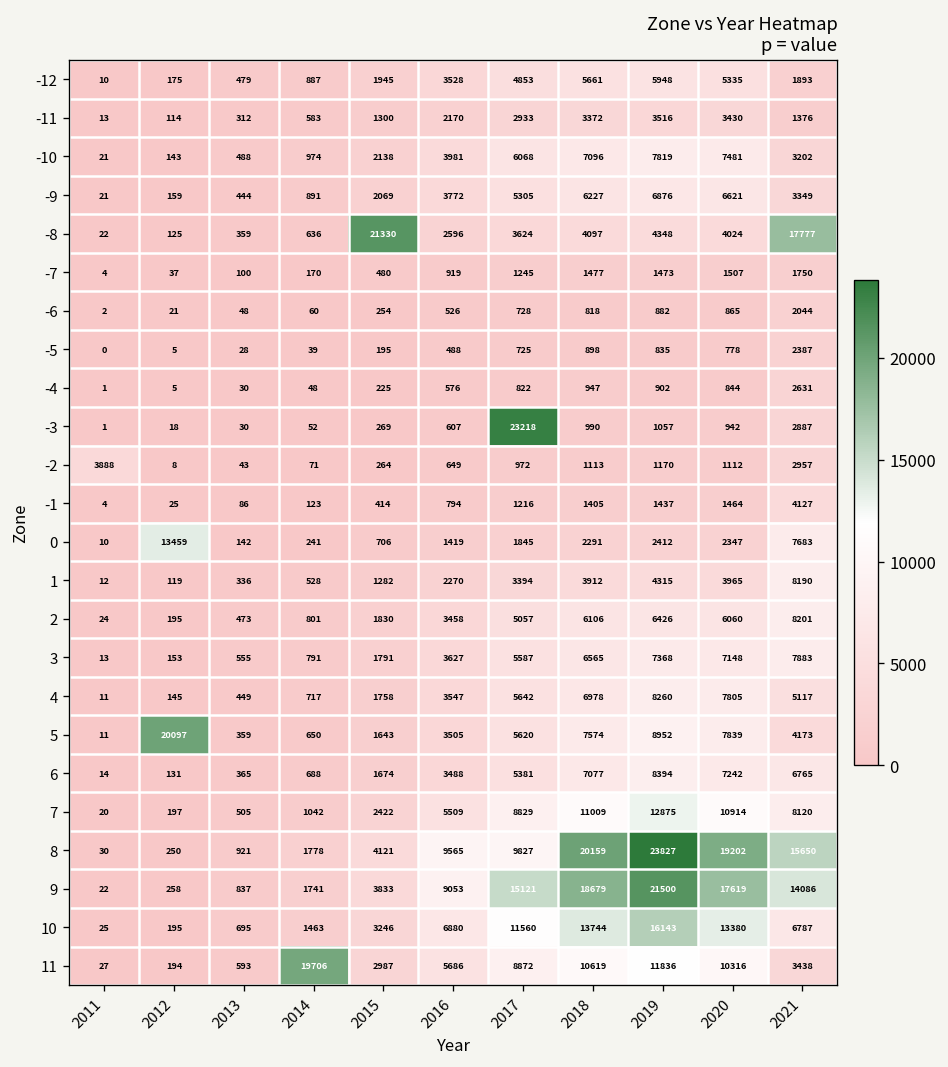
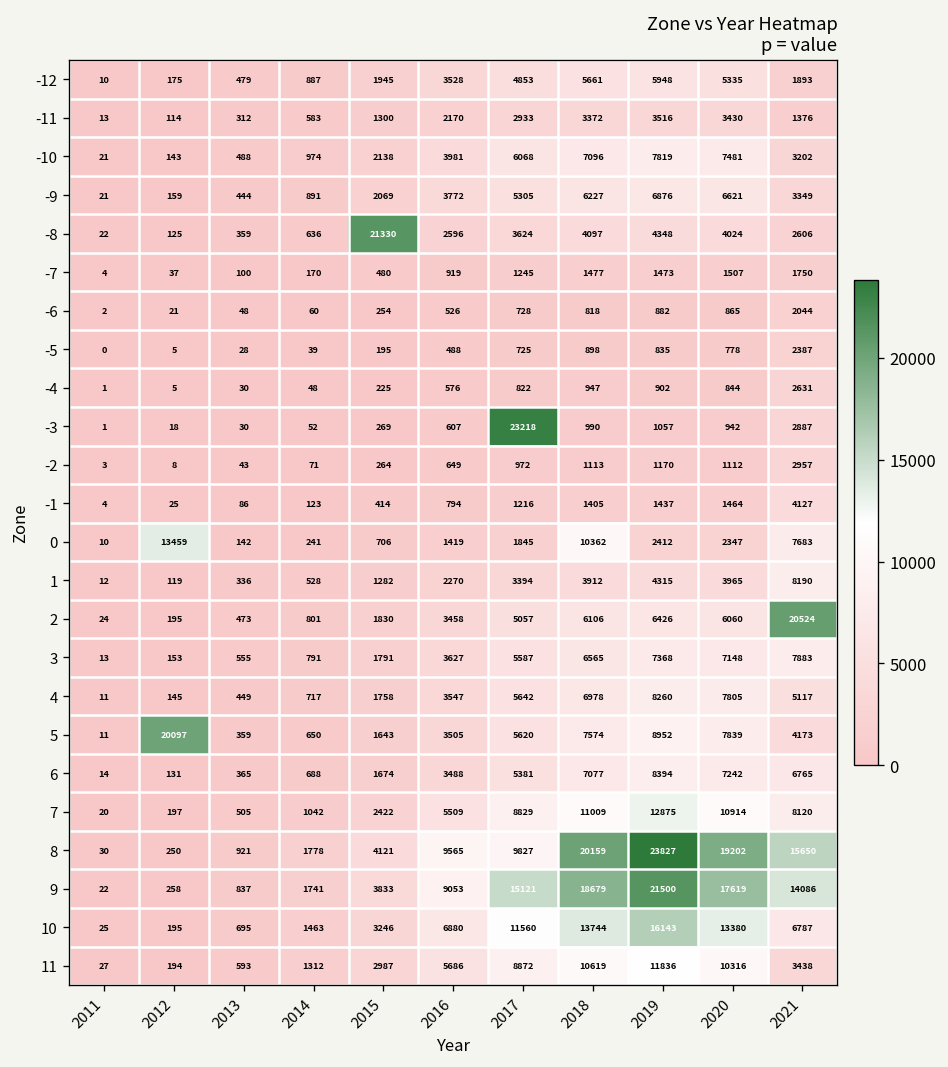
  {
    "-8": {
      "2011": 22,
      "2012": 125,
      "2013": 359,
      "2014": 636,
      "2015": 21330,
      "2016": 2596,
      "2017": 3624,
      "2018": 4097,
      "2019": 4348,
      "2020": 4024,
-     "2021": 17777
+     "2021": 2606
    },
    "-2": {
-     "2011": 3888,
+     "2011": 3,
      "2012": 8,
      "2013": 43,
      "2014": 71,
      "2015": 264,
      "2016": 649,
      "2017": 972,
      "2018": 1113,
      "2019": 1170,
      "2020": 1112,
      "2021": 2957
    },
    "0": {
      "2011": 10,
      "2012": 13459,
      "2013": 142,
      "2014": 241,
      "2015": 706,
      "2016": 1419,
      "2017": 1845,
-     "2018": 2291,
+     "2018": 10362,
      "2019": 2412,
      "2020": 2347,
      "2021": 7683
    },
    "2": {
      "2011": 24,
      "2012": 195,
      "2013": 473,
      "2014": 801,
      "2015": 1830,
      "2016": 3458,
      "2017": 5057,
      "2018": 6106,
      "2019": 6426,
      "2020": 6060,
-     "2021": 8201
+     "2021": 20524
    },
    "11": {
      "2011": 27,
      "2012": 194,
      "2013": 593,
-     "2014": 19706,
+     "2014": 1312,
      "2015": 2987,
      "2016": 5686,
      "2017": 8872,
      "2018": 10619,
      "2019": 11836,
      "2020": 10316,
      "2021": 3438
    }
  }
